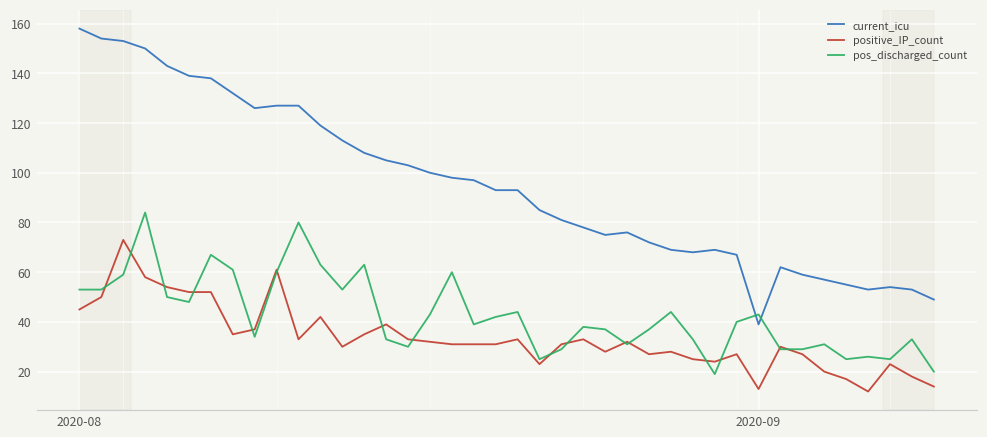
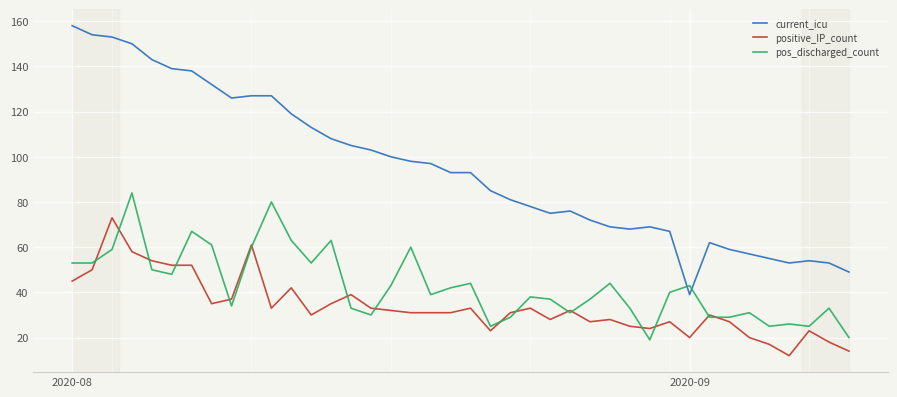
  {
    "current_icu": {
      "2020-08": 158,
      "2020-09": 39
    },
    "positive_IP_count": {
      "2020-08": 45,
-     "2020-09": 13
+     "2020-09": 20
    },
    "pos_discharged_count": {
      "2020-08": 53,
      "2020-09": 43
    }
  }
